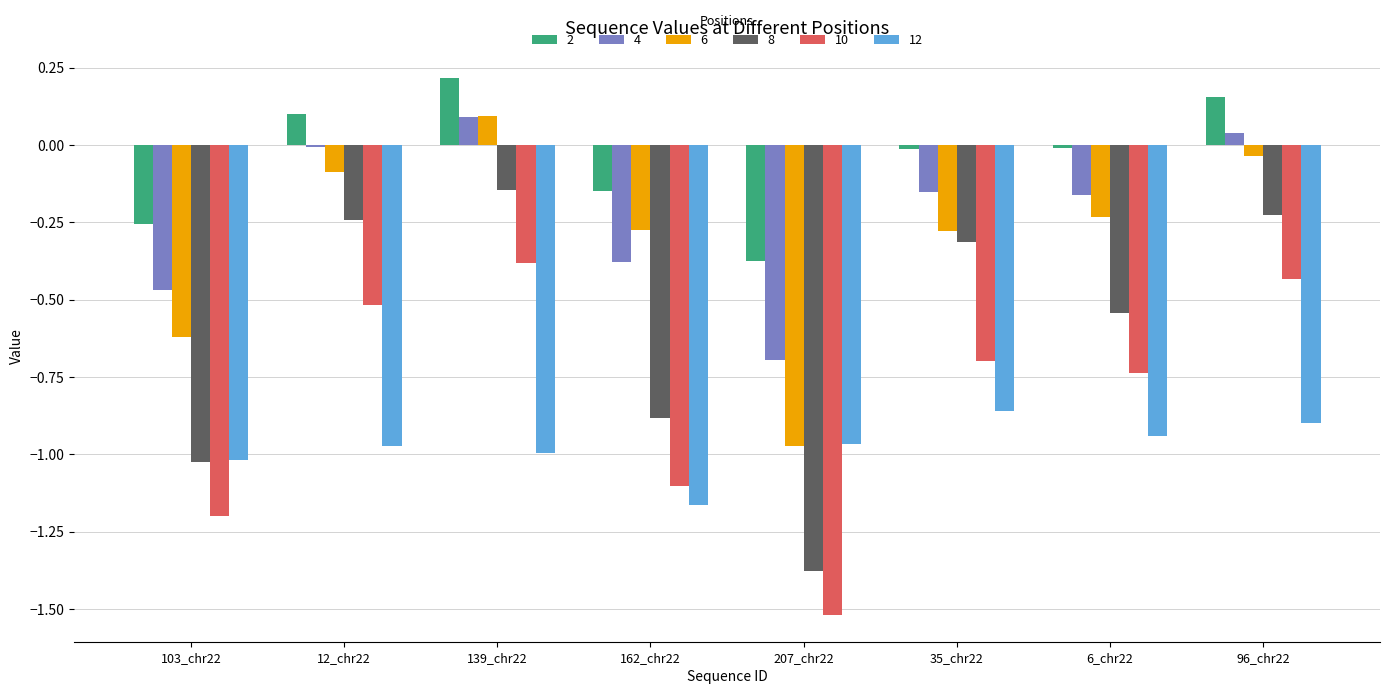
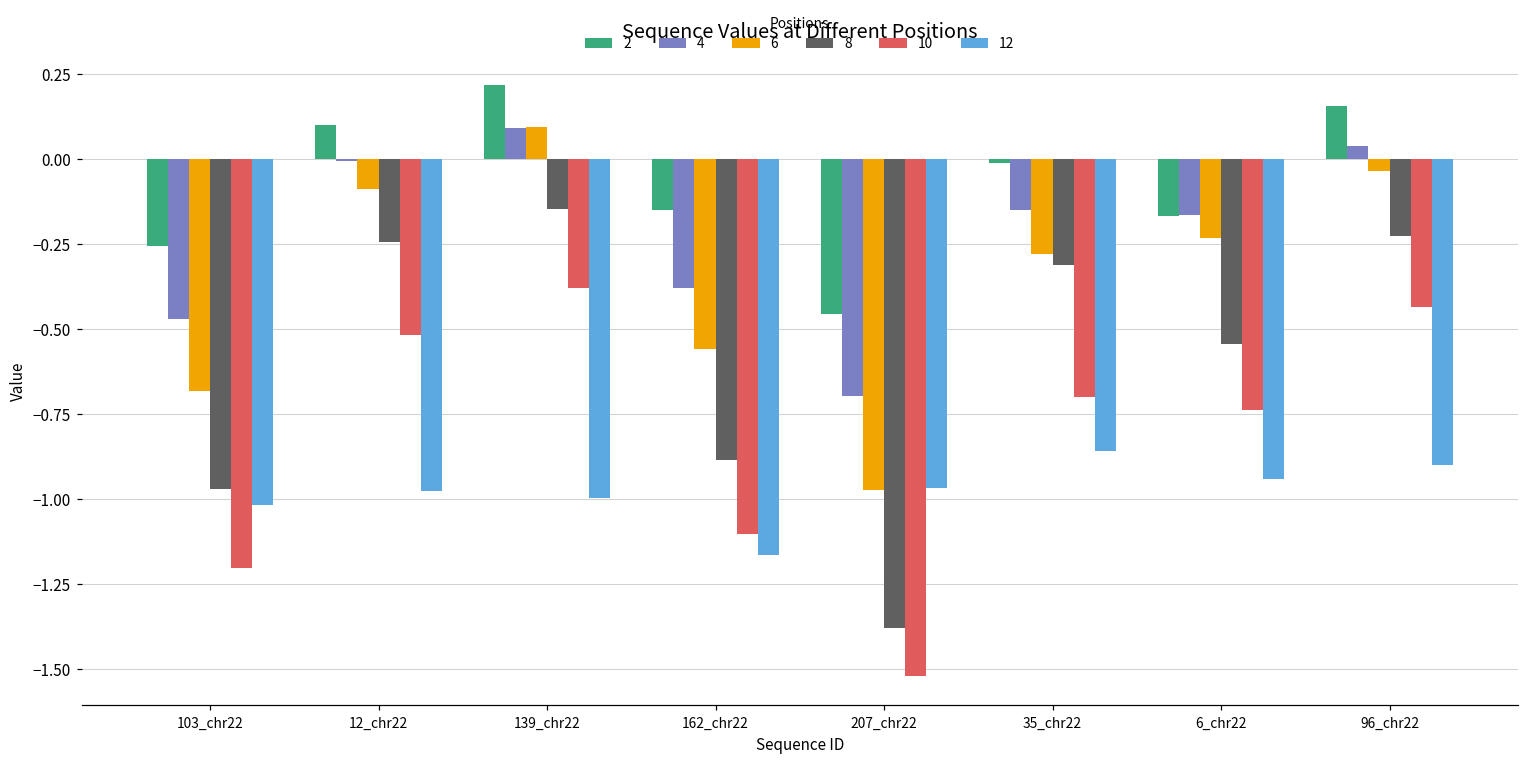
  {
    "2": {
      "103_chr22": -0.25,
      "12_chr22": 0.10,
      "139_chr22": 0.22,
      "162_chr22": -0.15,
-     "207_chr22": -0.37,
+     "207_chr22": -0.46,
      "35_chr22": -0.01,
-     "6_chr22": -0.01,
+     "6_chr22": -0.17,
      "96_chr22": 0.16
    },
    "6": {
-     "103_chr22": -0.62,
+     "103_chr22": -0.68,
      "12_chr22": -0.09,
      "139_chr22": 0.09,
-     "162_chr22": -0.27,
+     "162_chr22": -0.56,
      "207_chr22": -0.97,
      "35_chr22": -0.28,
      "6_chr22": -0.23,
      "96_chr22": -0.03
    },
    "8": {
-     "103_chr22": -1.02,
+     "103_chr22": -0.97,
      "12_chr22": -0.24,
      "139_chr22": -0.15,
      "162_chr22": -0.88,
      "207_chr22": -1.38,
      "35_chr22": -0.31,
      "6_chr22": -0.54,
      "96_chr22": -0.23
    },
    "10": {
      "103_chr22": -1.20,
      "12_chr22": -0.52,
      "139_chr22": -0.38,
      "162_chr22": -1.10,
      "207_chr22": -1.52,
      "35_chr22": -0.70,
      "6_chr22": -0.74,
      "96_chr22": -0.43
    }
  }
